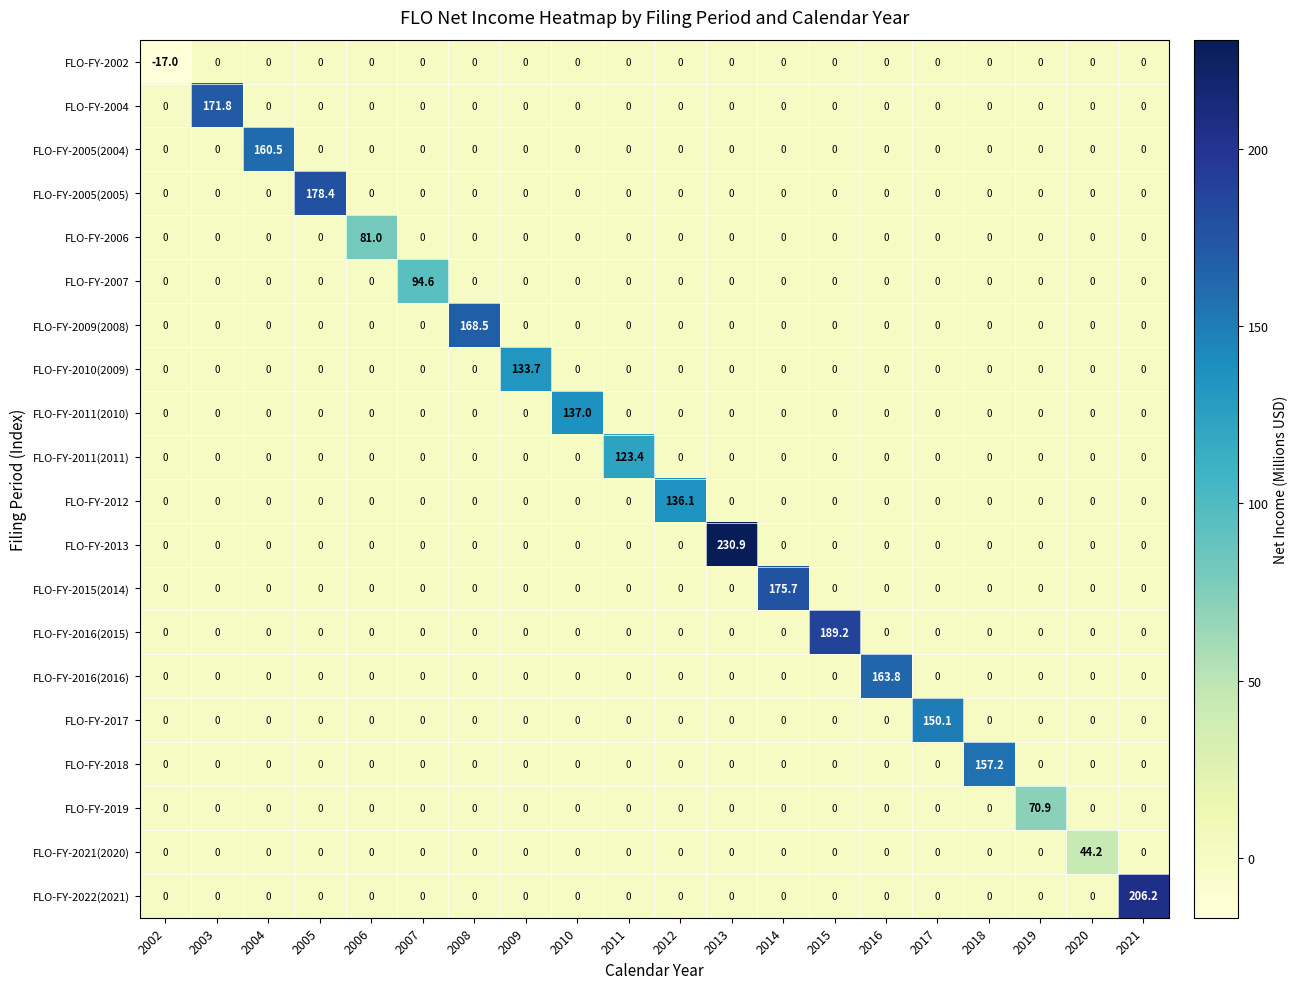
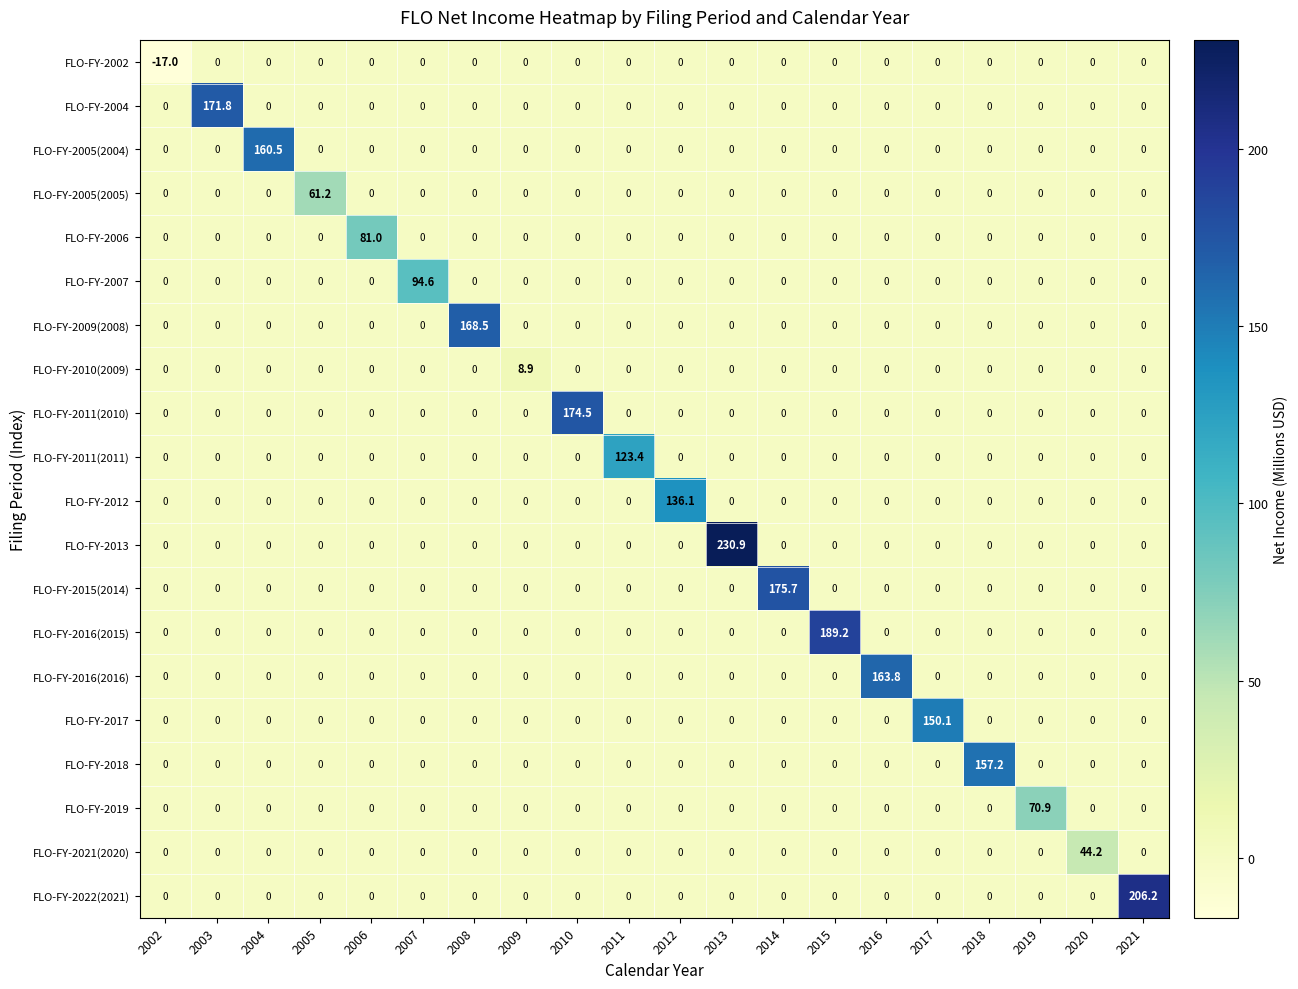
  {
    "FLO-FY-2005(2005)": {
      "2002": 0,
      "2003": 0,
      "2004": 0,
-     "2005": 178.4,
+     "2005": 61.2,
      "2006": 0,
      "2007": 0,
      "2008": 0,
      "2009": 0,
      "2010": 0,
      "2011": 0,
      "2012": 0,
      "2013": 0,
      "2014": 0,
      "2015": 0,
      "2016": 0,
      "2017": 0,
      "2018": 0,
      "2019": 0,
      "2020": 0,
      "2021": 0
    },
    "FLO-FY-2010(2009)": {
      "2002": 0,
      "2003": 0,
      "2004": 0,
      "2005": 0,
      "2006": 0,
      "2007": 0,
      "2008": 0,
-     "2009": 133.7,
+     "2009": 8.9,
      "2010": 0,
      "2011": 0,
      "2012": 0,
      "2013": 0,
      "2014": 0,
      "2015": 0,
      "2016": 0,
      "2017": 0,
      "2018": 0,
      "2019": 0,
      "2020": 0,
      "2021": 0
    },
    "FLO-FY-2011(2010)": {
      "2002": 0,
      "2003": 0,
      "2004": 0,
      "2005": 0,
      "2006": 0,
      "2007": 0,
      "2008": 0,
      "2009": 0,
-     "2010": 137.0,
+     "2010": 174.5,
      "2011": 0,
      "2012": 0,
      "2013": 0,
      "2014": 0,
      "2015": 0,
      "2016": 0,
      "2017": 0,
      "2018": 0,
      "2019": 0,
      "2020": 0,
      "2021": 0
    }
  }
